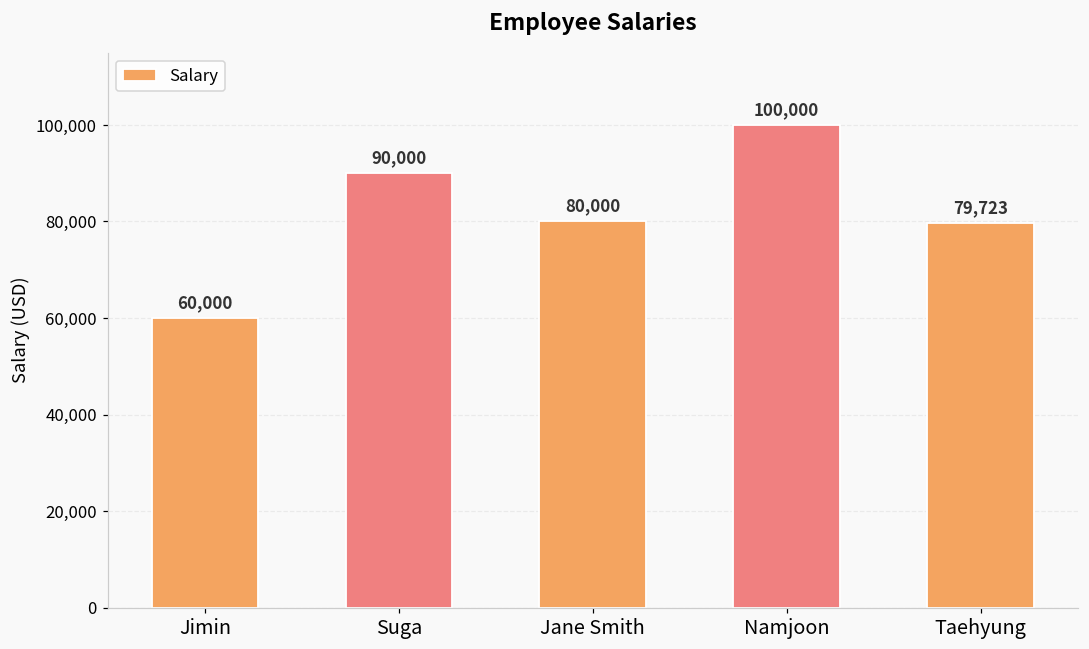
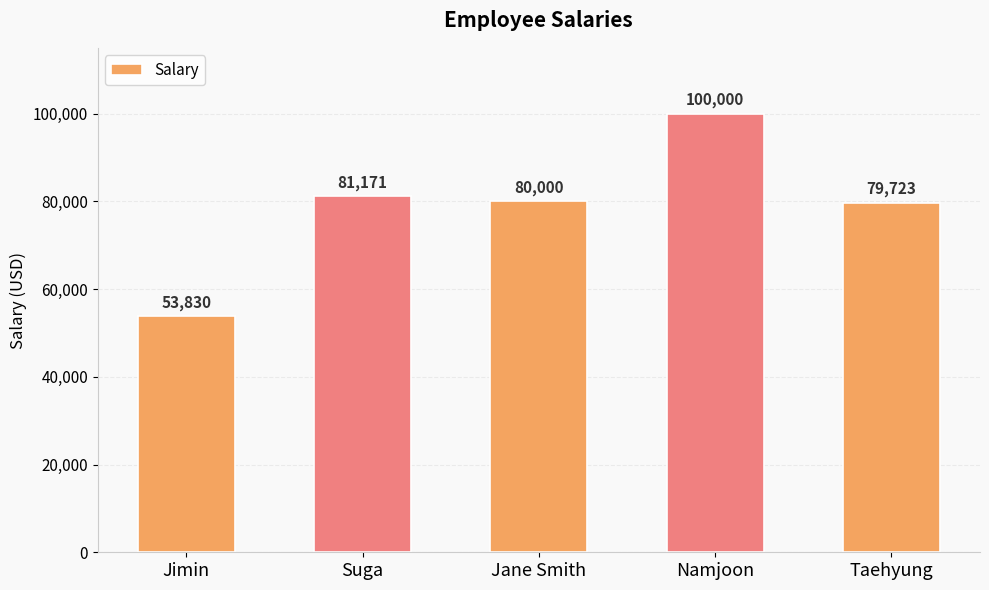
  {
-   "Jimin": "60,000",
-   "Suga": "90,000",
+   "Jimin": "53,830",
+   "Suga": "81,171",
    "Jane Smith": "80,000",
    "Namjoon": "100,000",
    "Taehyung": "79,723"
  }
